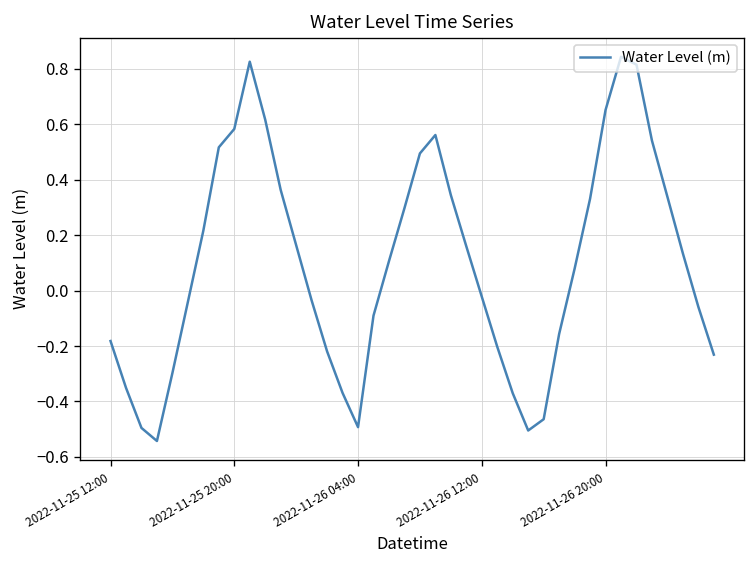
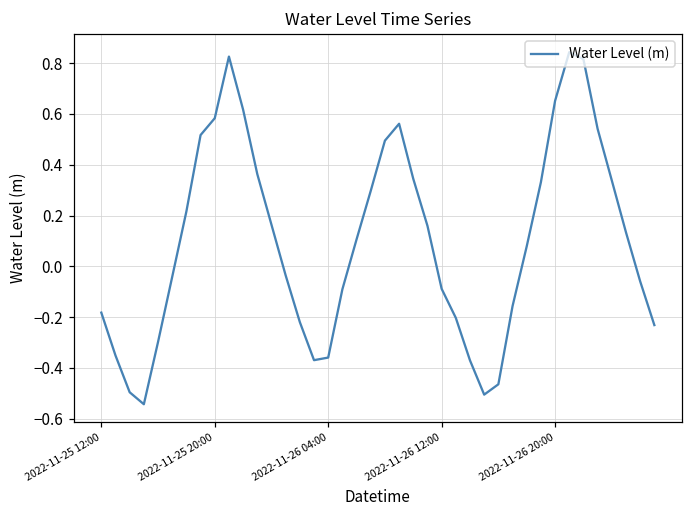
  {
    "2022-11-25 12:00": -0.18,
    "2022-11-25 20:00": 0.58,
-   "2022-11-26 04:00": -0.49,
-   "2022-11-26 12:00": -0.02,
+   "2022-11-26 04:00": -0.36,
+   "2022-11-26 12:00": -0.09,
    "2022-11-26 20:00": 0.65
  }
